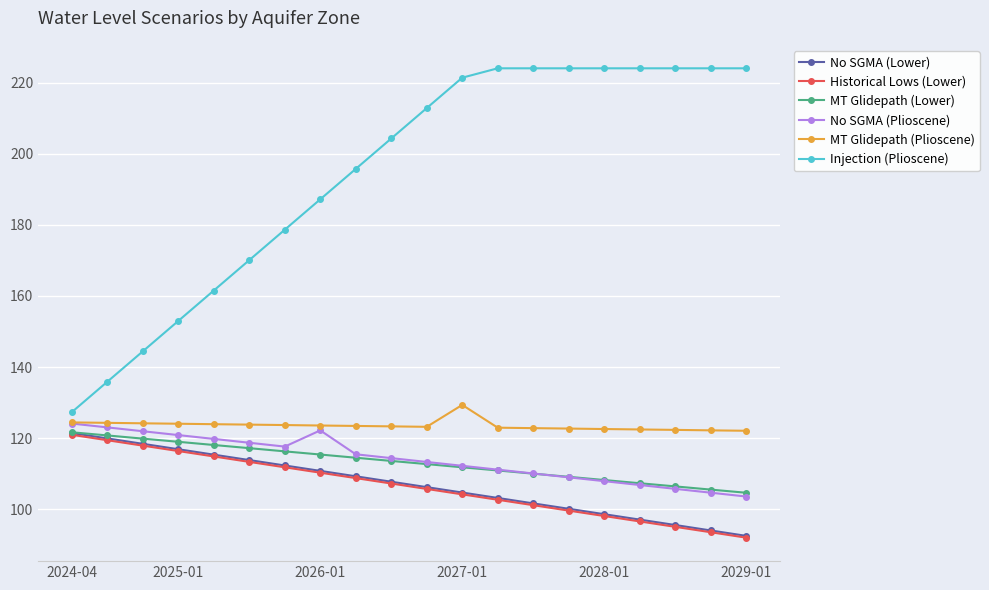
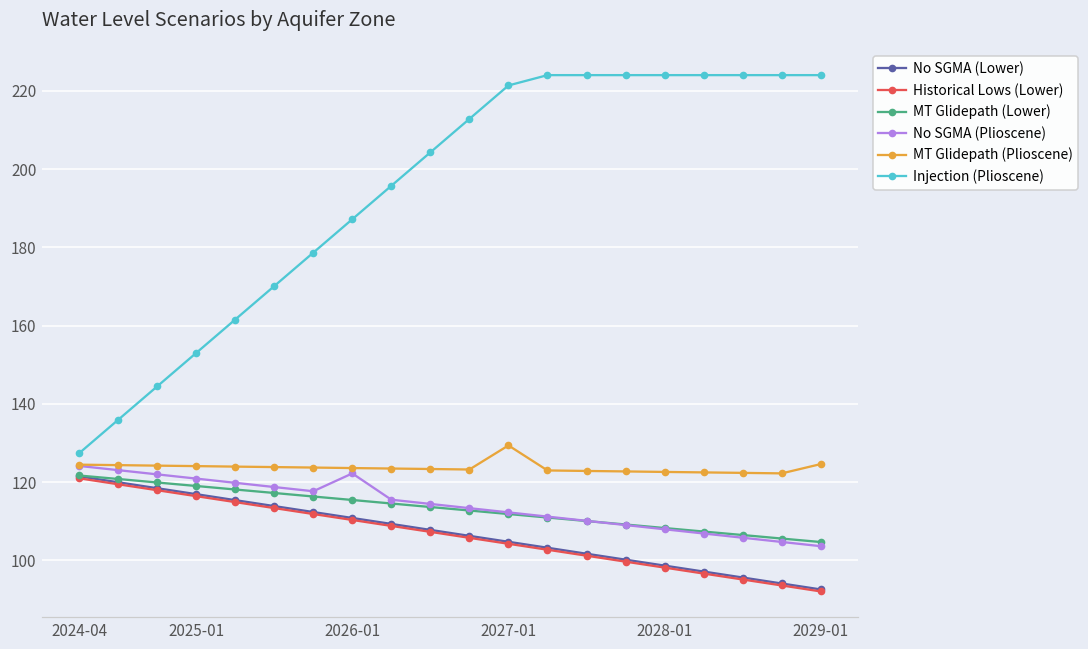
  {
    "MT Glidepath (Lower)": {
      "2025-01": 119,
      "2026-01": 115,
      "2029-01": 105
    },
    "No SGMA (Plioscene)": {
      "2025-01": 121,
      "2026-01": 122,
      "2029-01": 104
    },
    "MT Glidepath (Plioscene)": {
      "2025-01": 124,
      "2026-01": 124,
      "2027-01": 129,
      "2028-01": 123,
-     "2029-01": 122
+     "2029-01": 125
    },
    "Injection (Plioscene)": {
      "2024-04": 127,
      "2025-01": 153,
      "2026-01": 187,
      "2027-01": 221,
      "2028-01": 224,
      "2029-01": 224
    }
  }
